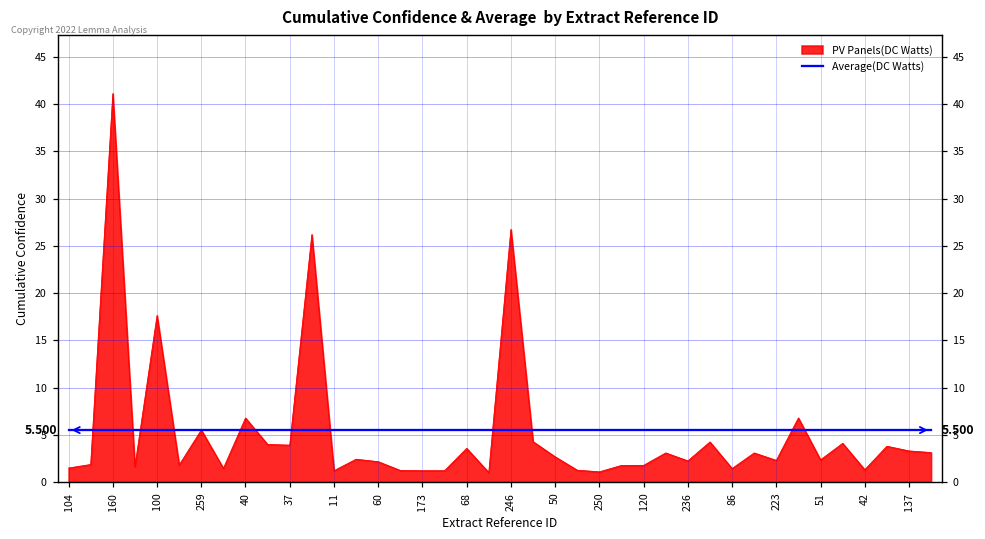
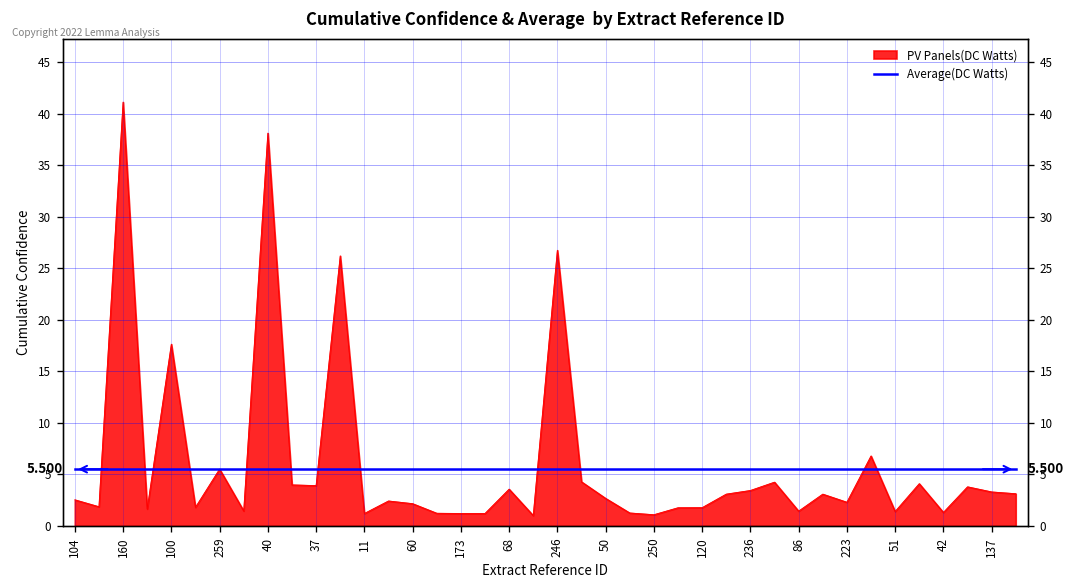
  {
    "PV Panels(DC Watts)": {
-     "104": 1,
+     "104": 3,
      "160": 41,
      "100": 18,
-     "40": 7,
+     "40": 38,
      "60": 2,
      "173": 1,
      "68": 4,
      "246": 27,
      "50": 3,
      "250": 1,
      "120": 2,
-     "236": 2,
+     "236": 3,
      "86": 1,
      "223": 2,
-     "51": 2,
+     "51": 1,
      "42": 1,
      "137": 3
    },
    "Average(DC Watts)": {
      "104": 5.500
    }
  }
